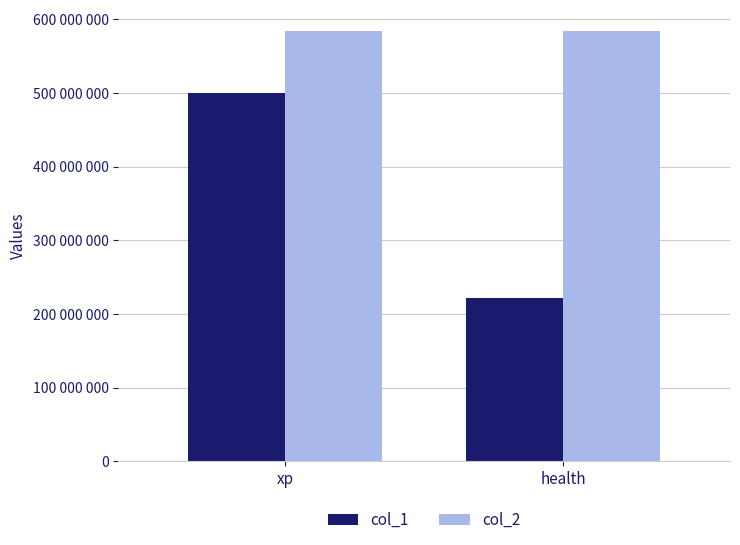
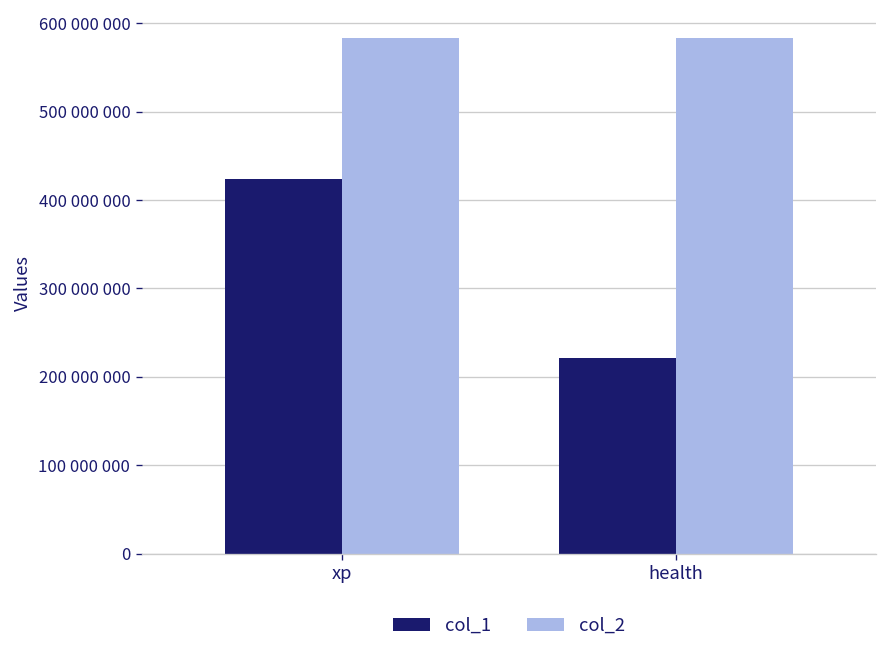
  {
    "col_1": {
-     "xp": 500000000,
+     "xp": 420000000,
      "health": 220000000
    },
    "col_2": {
      "xp": 580000000,
      "health": 580000000
    }
  }
